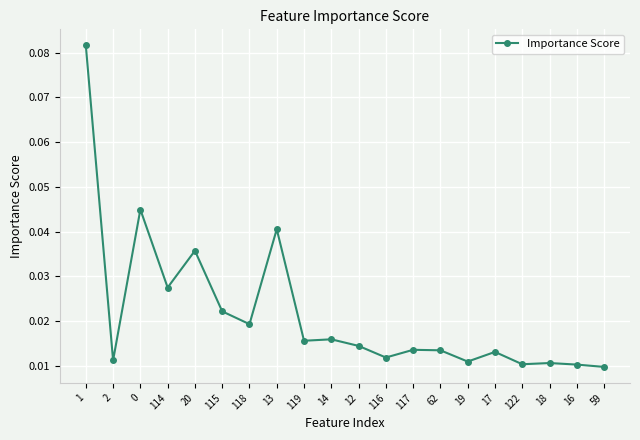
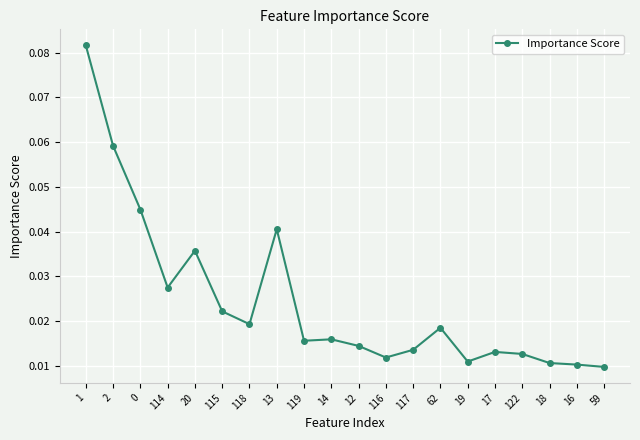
  {
    "1": 0.082,
-   "2": 0.011,
+   "2": 0.059,
    "0": 0.045,
    "114": 0.028,
    "20": 0.036,
    "115": 0.022,
    "118": 0.019,
    "13": 0.041,
    "119": 0.016,
    "14": 0.016,
    "12": 0.014,
    "116": 0.012,
    "117": 0.014,
-   "62": 0.013,
+   "62": 0.019,
    "19": 0.011,
    "17": 0.013,
-   "122": 0.010,
+   "122": 0.013,
    "18": 0.011,
    "16": 0.010,
    "59": 0.010
  }
